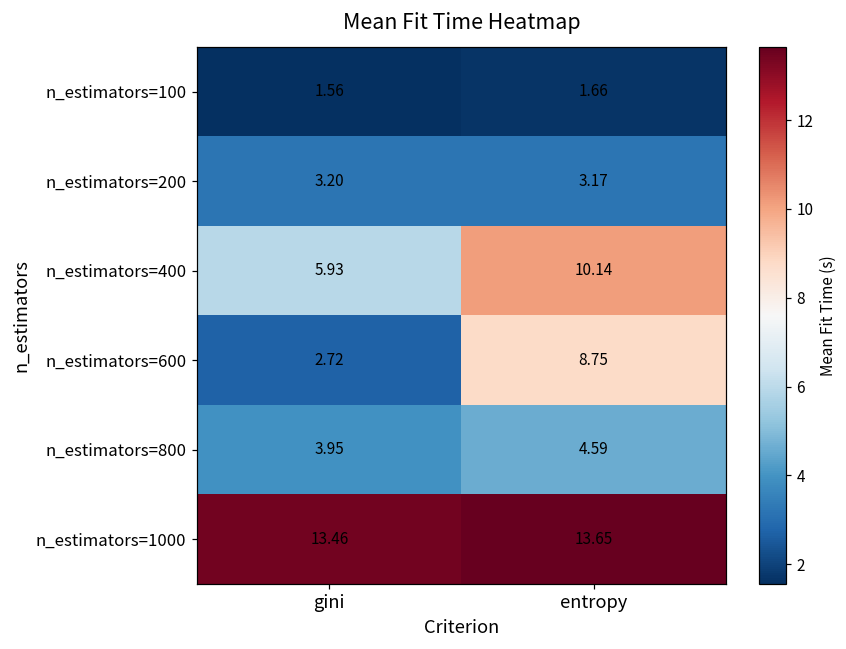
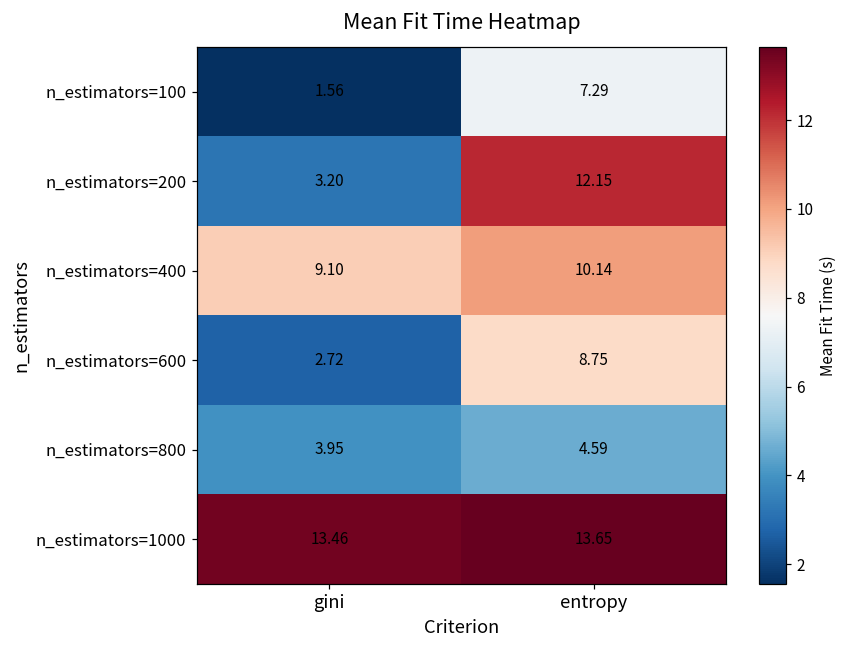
  {
    "n_estimators=100": {
      "gini": 1.56,
-     "entropy": 1.66
+     "entropy": 7.29
    },
    "n_estimators=200": {
      "gini": 3.20,
-     "entropy": 3.17
+     "entropy": 12.15
    },
    "n_estimators=400": {
-     "gini": 5.93,
+     "gini": 9.10,
      "entropy": 10.14
    },
    "n_estimators=600": {
      "gini": 2.72,
      "entropy": 8.75
    },
    "n_estimators=800": {
      "gini": 3.95,
      "entropy": 4.59
    },
    "n_estimators=1000": {
      "gini": 13.46,
      "entropy": 13.65
    }
  }
